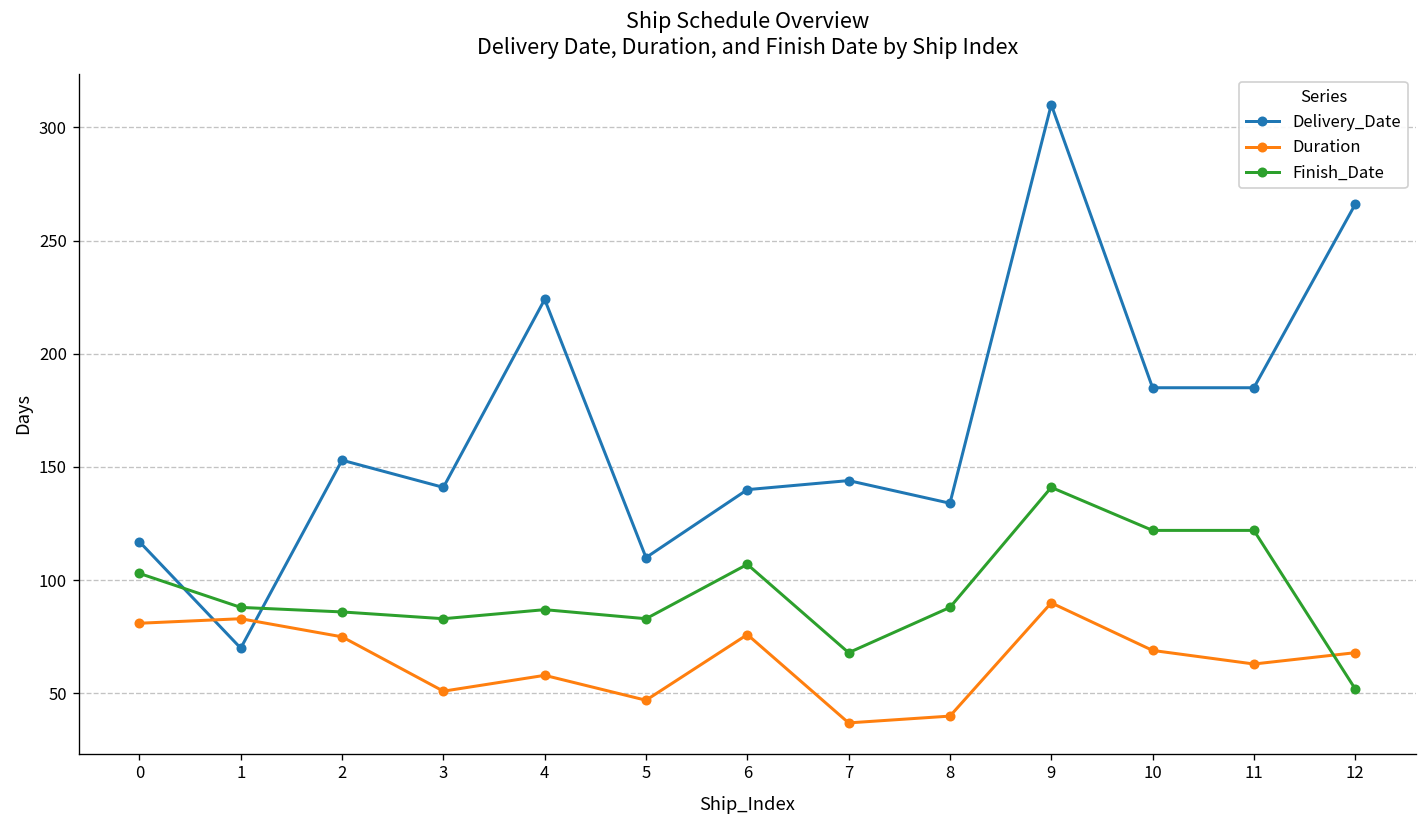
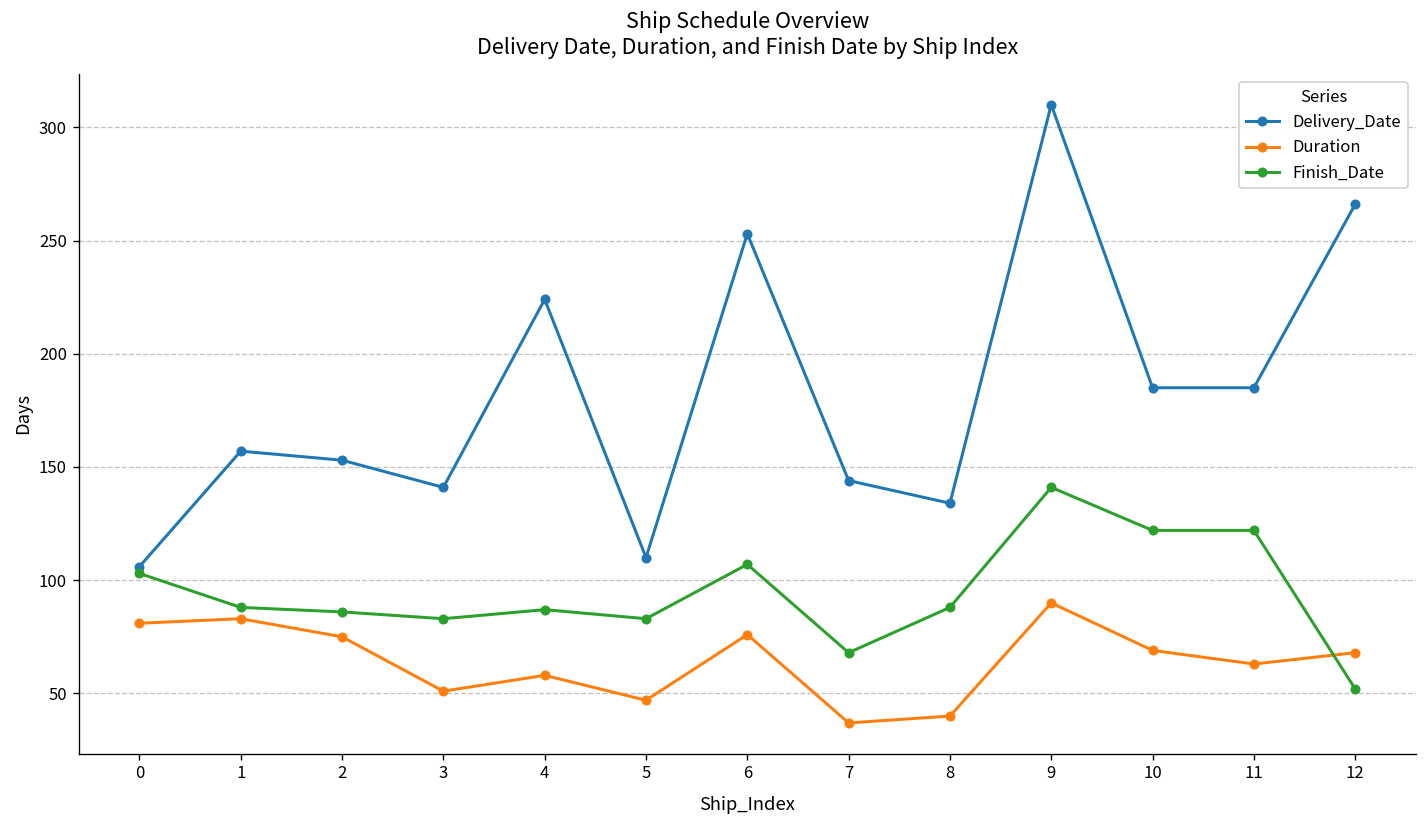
  {
    "Delivery_Date": {
-     "0": 117,
-     "1": 70,
+     "0": 106,
+     "1": 157,
      "2": 153,
      "3": 141,
      "4": 224,
      "5": 110,
-     "6": 140,
+     "6": 253,
      "7": 144,
      "8": 134,
      "9": 310,
      "10": 185,
      "11": 185,
      "12": 266
    },
    "Duration": {
      "0": 81,
      "1": 83,
      "2": 75,
      "3": 51,
      "4": 58,
      "5": 47,
      "6": 76,
      "7": 37,
      "8": 40,
      "9": 90,
      "10": 69,
      "11": 63,
      "12": 68
    },
    "Finish_Date": {
      "0": 103,
      "1": 88,
      "2": 86,
      "3": 83,
      "4": 87,
      "5": 83,
      "6": 107,
      "7": 68,
      "8": 88,
      "9": 141,
      "10": 122,
      "11": 122,
      "12": 52
    }
  }
